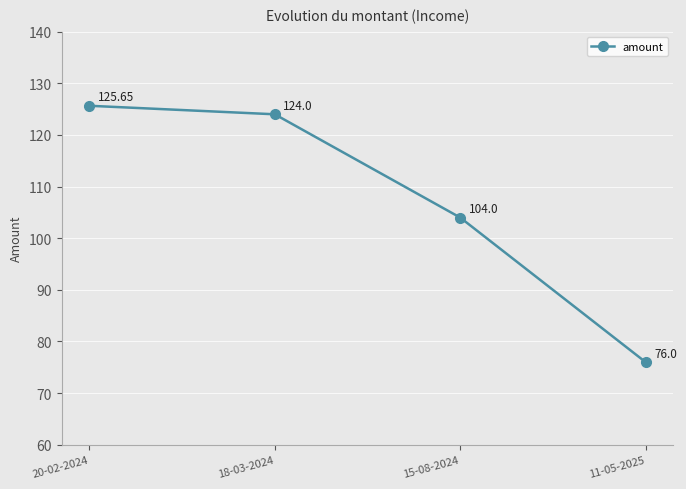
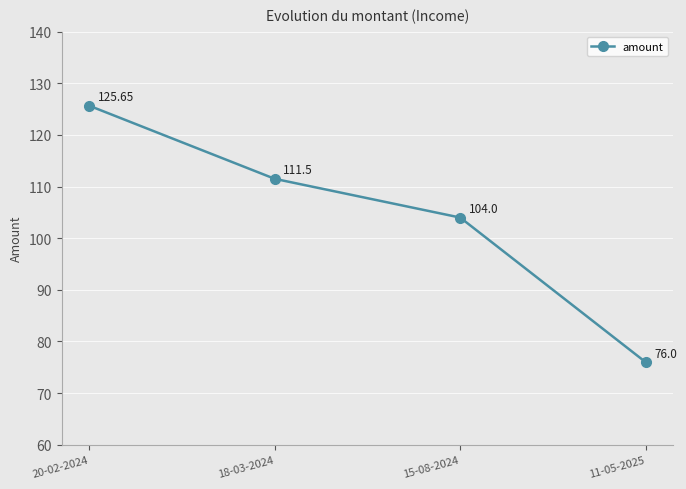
  {
    "20-02-2024": 125.65,
-   "18-03-2024": 124.0,
+   "18-03-2024": 111.5,
    "15-08-2024": 104.0,
    "11-05-2025": 76.0
  }
